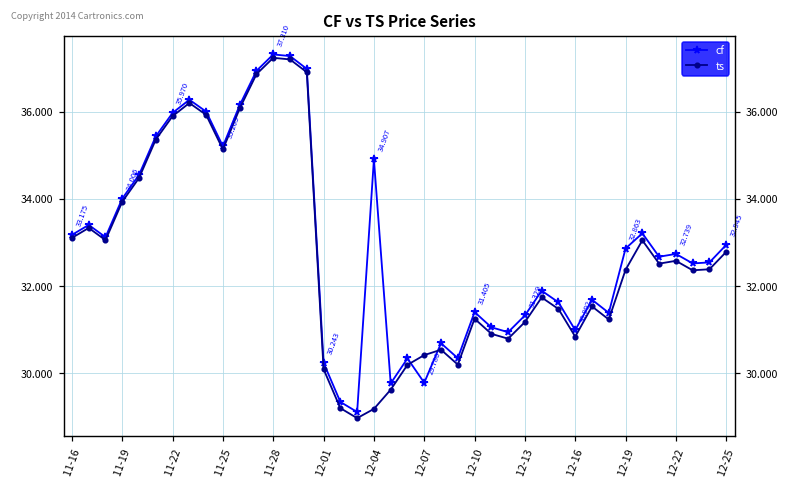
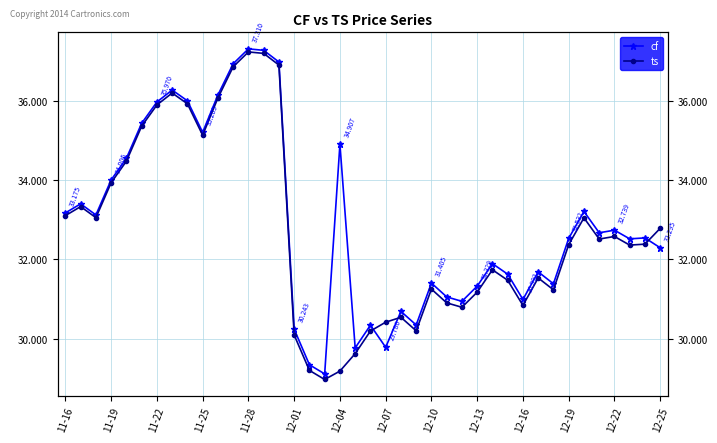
  {
    "cf": {
      "11-25": 35.205,
      "11-28": 37.310,
      "12-01": 30.243,
      "12-04": 34.907,
      "12-10": 31.405,
-     "12-19": 32.863,
+     "12-19": 32.532,
      "12-22": 32.739,
-     "12-25": 32.945
+     "12-25": 32.295
    },
    "ts": {
      "11-16": 33.1,
      "11-19": 33.9,
      "11-22": 35.9,
      "11-25": 35.1,
      "11-28": 37.2,
      "12-01": 30.1,
      "12-04": 29.2,
      "12-07": 30.4,
      "12-10": 31.3,
      "12-13": 31.2,
      "12-16": 30.8,
      "12-19": 32.4,
      "12-22": 32.6,
      "12-25": 32.8
    }
  }
